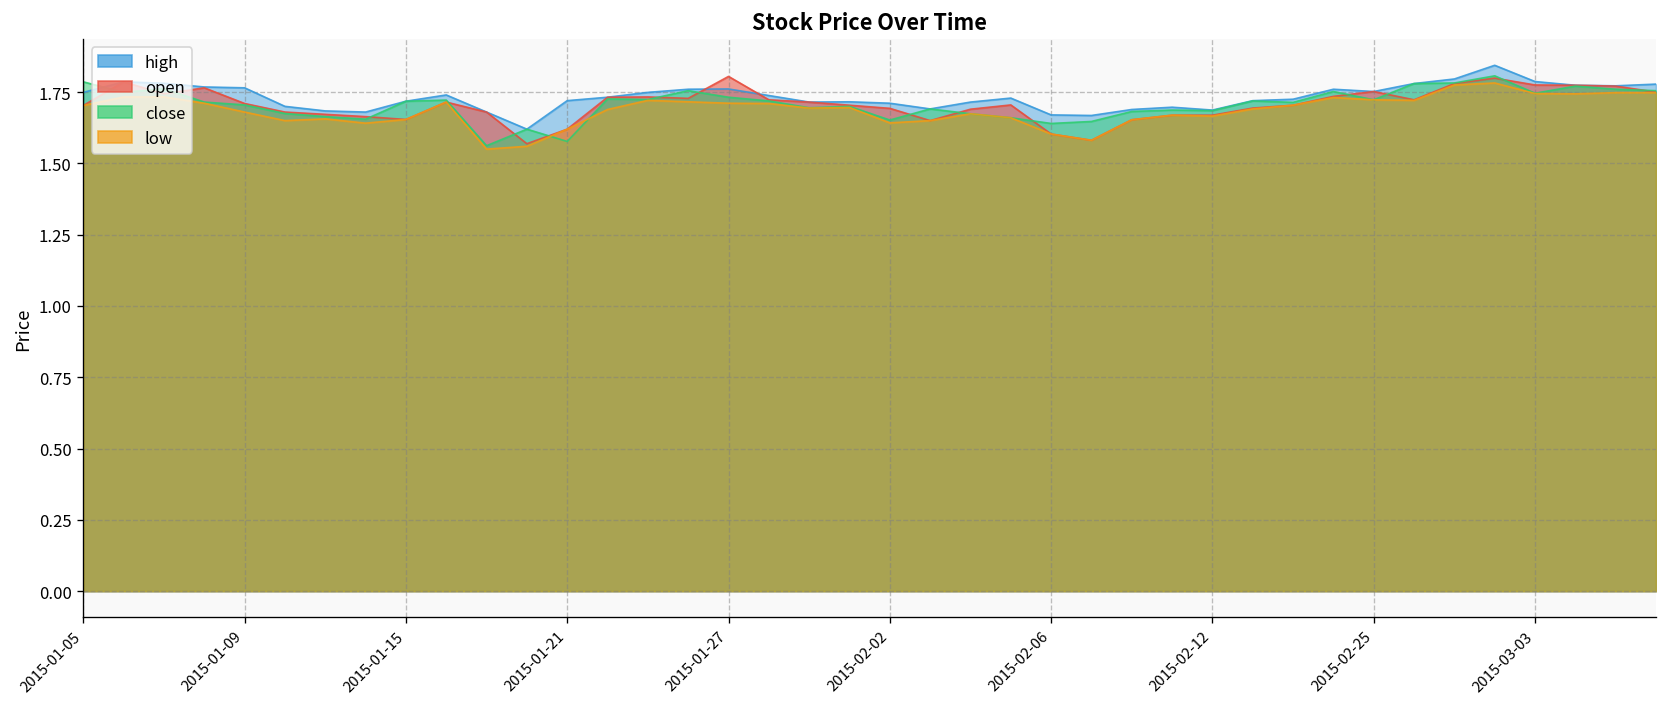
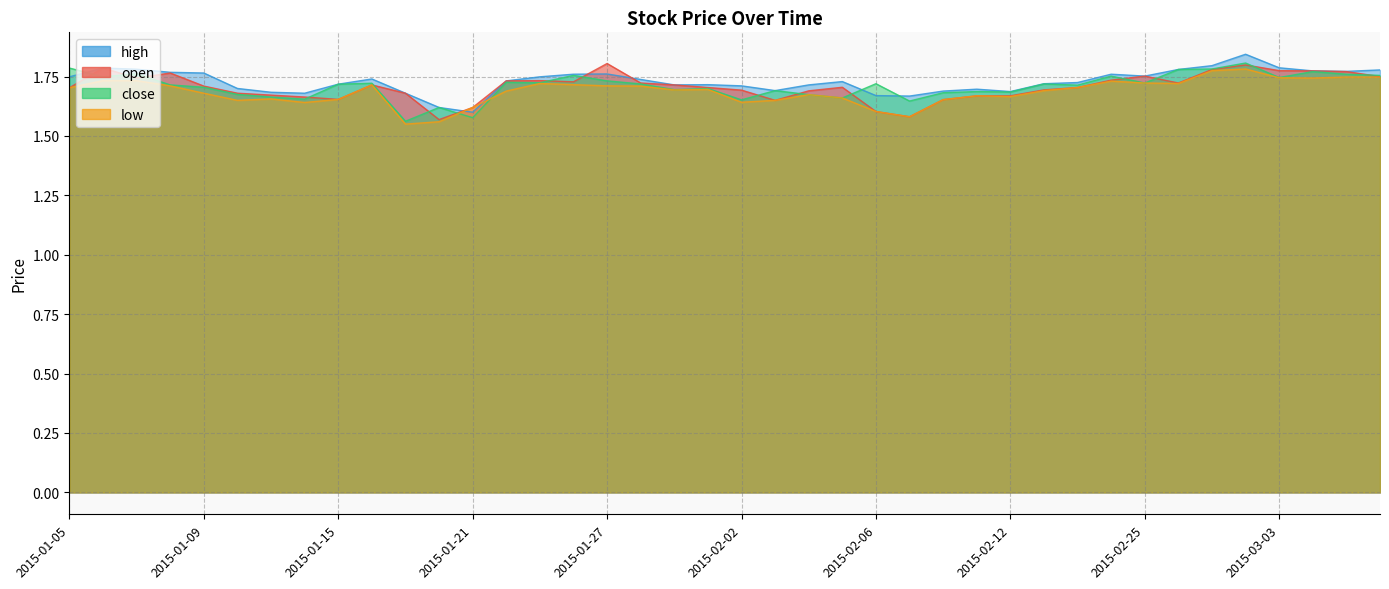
  {
    "high": {
      "2015-01-05": 1.75,
      "2015-01-09": 1.77,
-     "2015-01-21": 1.72,
+     "2015-01-21": 1.60,
      "2015-01-27": 1.76,
      "2015-02-02": 1.71,
      "2015-02-06": 1.67,
      "2015-03-03": 1.79
    },
    "open": {
      "2015-01-27": 1.81,
      "2015-02-02": 1.69,
      "2015-03-03": 1.78
    },
    "close": {
      "2015-01-05": 1.79,
      "2015-01-21": 1.58,
      "2015-01-27": 1.73,
-     "2015-02-06": 1.64
+     "2015-02-06": 1.72
    },
    "low": {
      "2015-01-09": 1.68,
      "2015-01-27": 1.71
    }
  }
